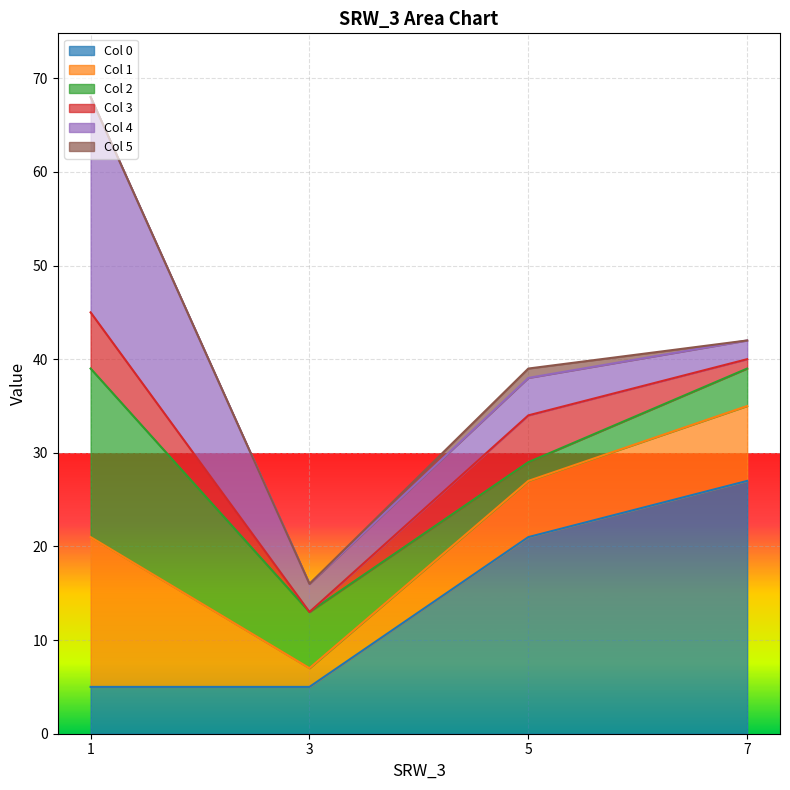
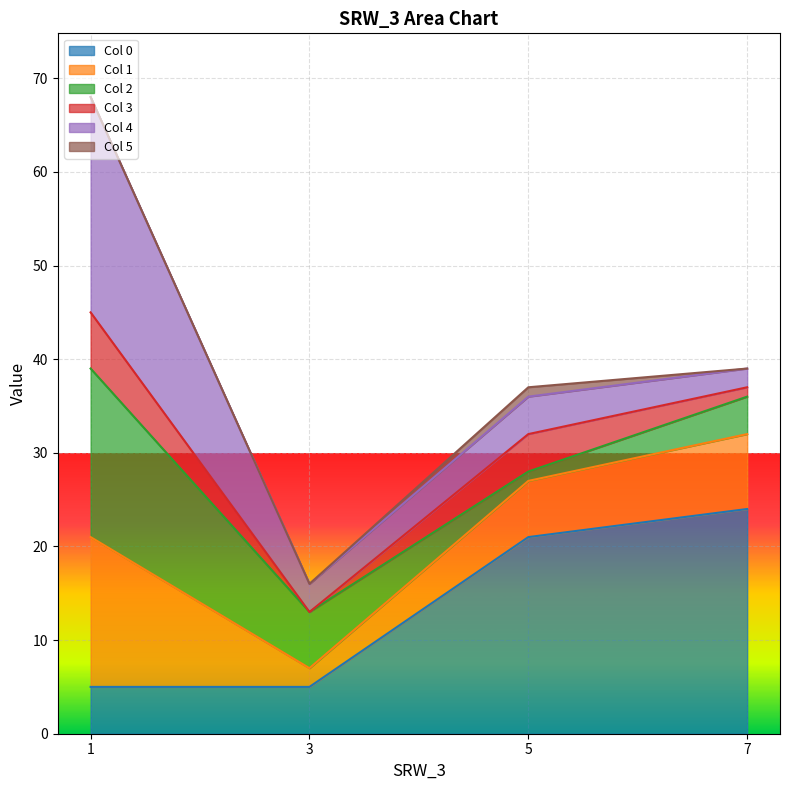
  {
    "Col 0": {
      "1": 5,
      "3": 5,
      "5": 21,
-     "7": 27
+     "7": 24
    },
    "Col 1": {
      "1": 16,
      "3": 2,
      "5": 6,
      "7": 8
    },
    "Col 2": {
      "1": 18,
-     "5": 2,
+     "5": 1,
      "7": 4
    },
    "Col 3": {
      "1": 6,
-     "5": 5,
+     "5": 4,
      "7": 1
    },
    "Col 4": {
      "5": 4
    },
    "Col 5": {
      "5": 1
    }
  }
